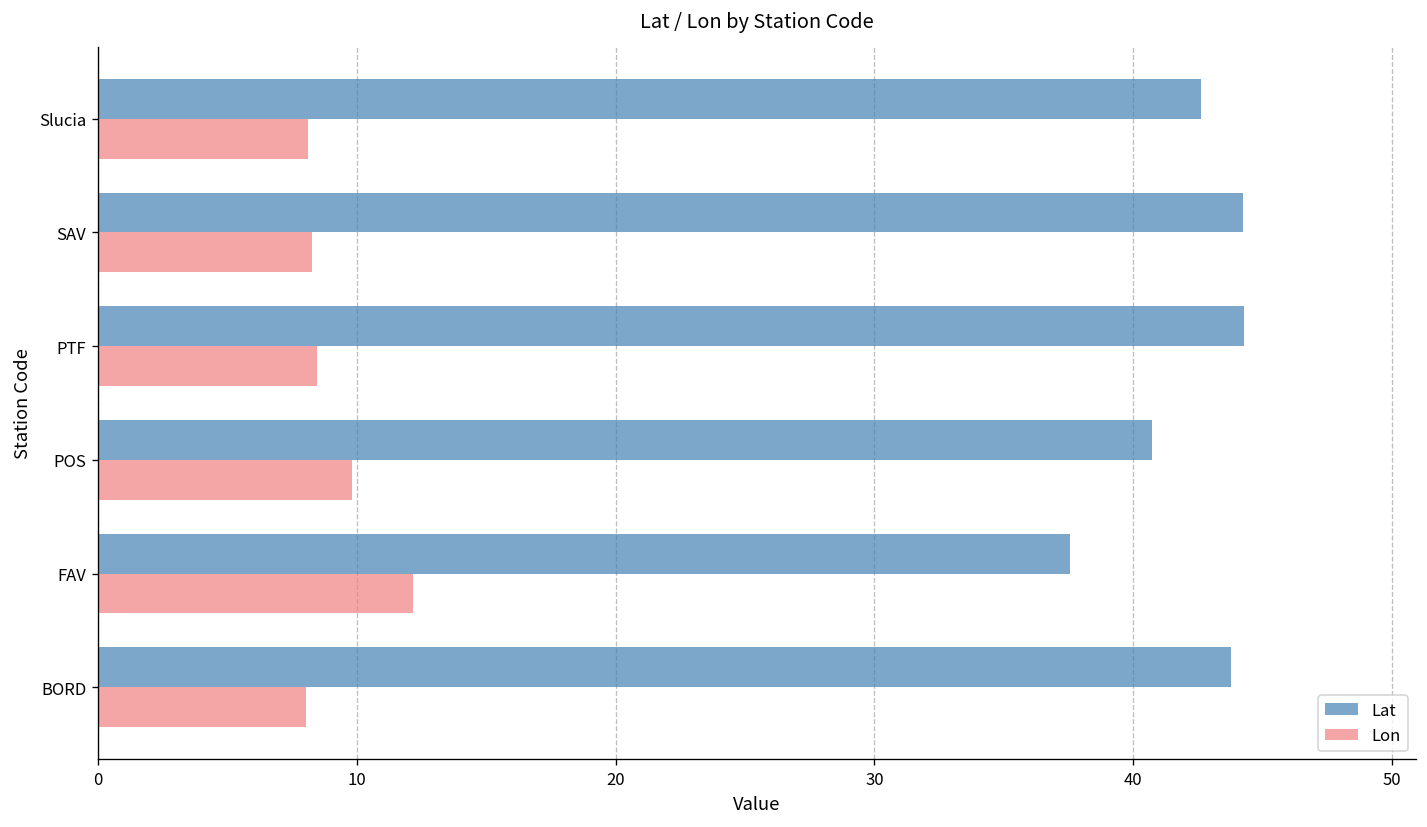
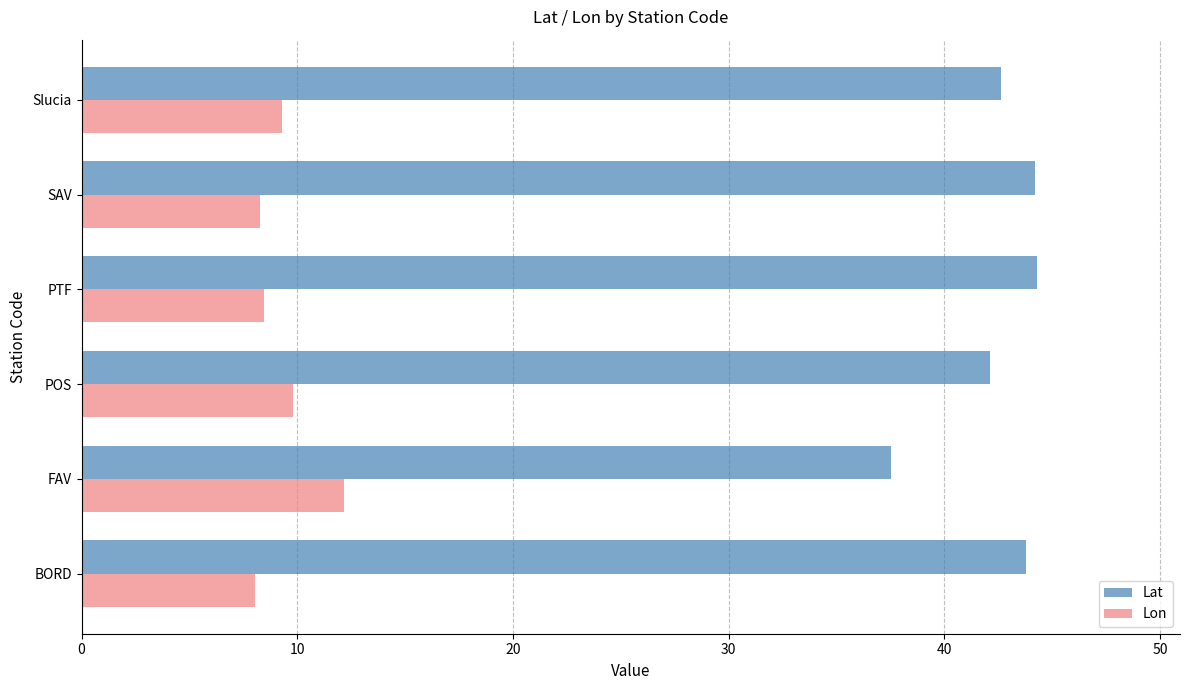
  {
    "Lat": {
      "Slucia": 42.6,
      "SAV": 44.2,
      "PTF": 44.3,
-     "POS": 40.7,
+     "POS": 42.1,
      "FAV": 37.5,
      "BORD": 43.8
    },
    "Lon": {
-     "Slucia": 8.1,
+     "Slucia": 9.3,
      "SAV": 8.3,
      "PTF": 8.5,
      "POS": 9.8,
      "FAV": 12.2,
      "BORD": 8.1
    }
  }
